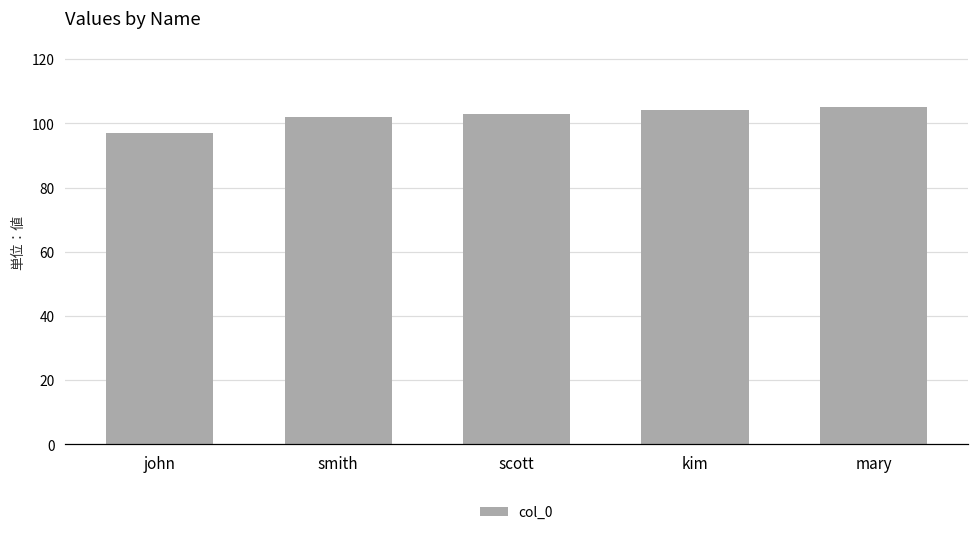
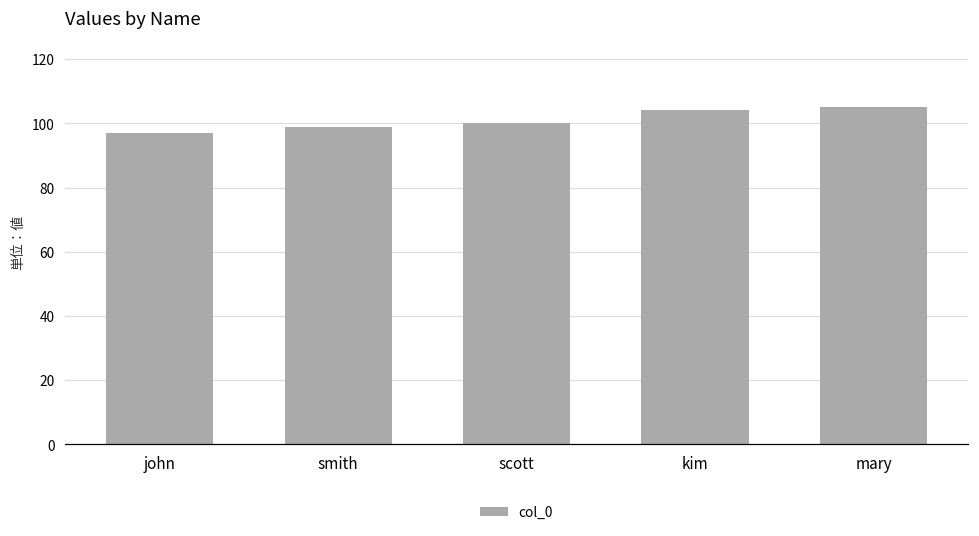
  {
    "john": 97,
-   "smith": 102,
-   "scott": 103,
+   "smith": 99,
+   "scott": 100,
    "kim": 104,
    "mary": 105
  }
